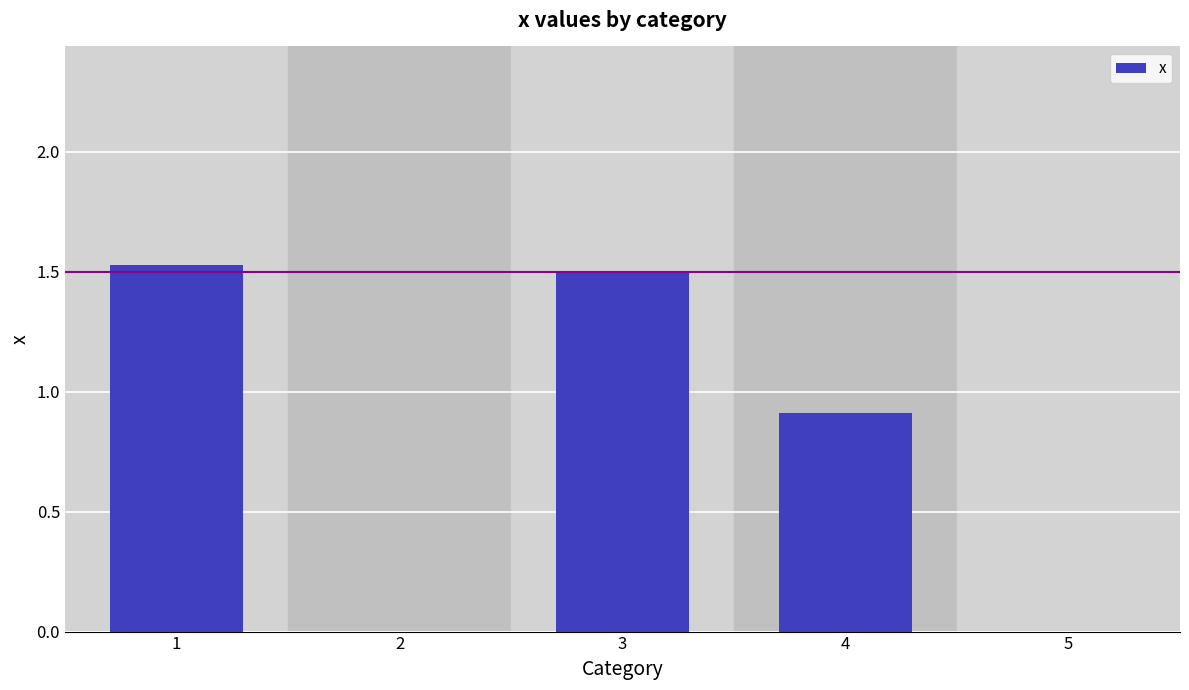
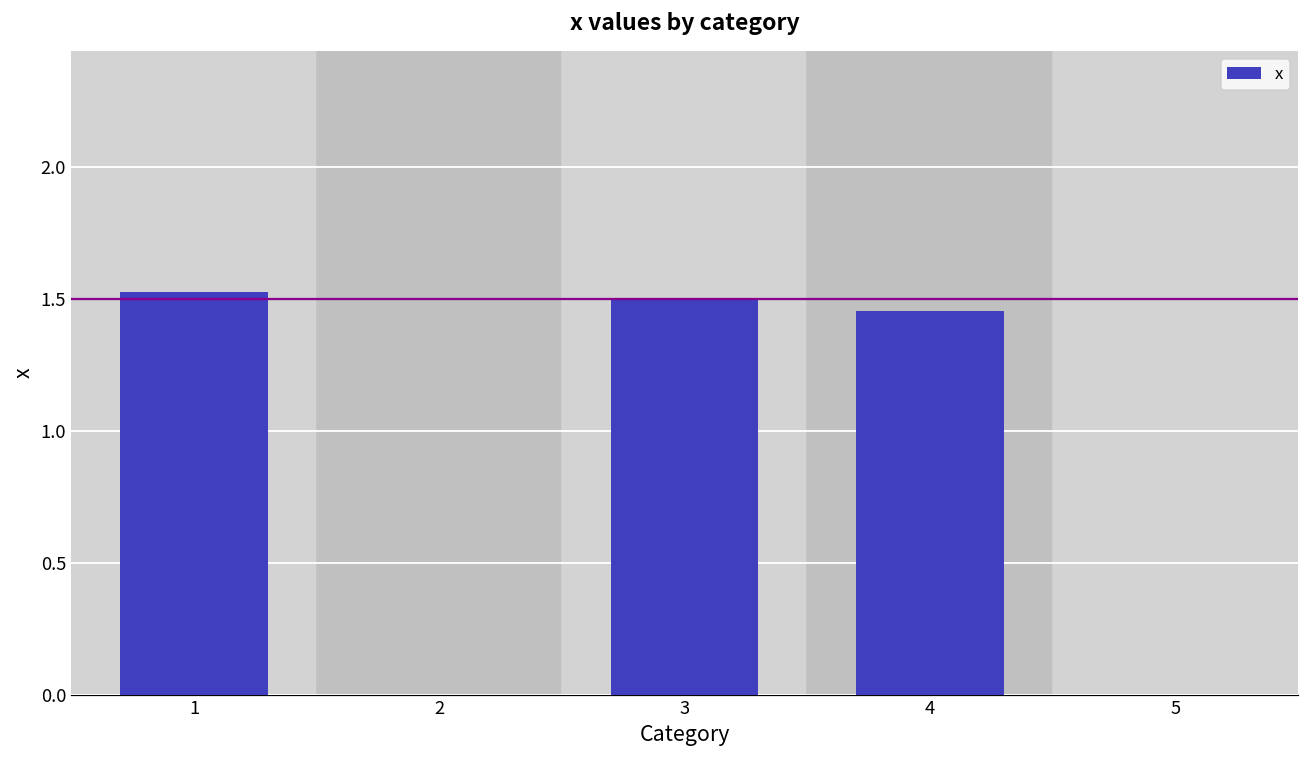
  {
    "1": 1.53,
    "2": 0.00,
    "3": 1.50,
-   "4": 0.91,
+   "4": 1.45,
    "5": 0.00
  }
